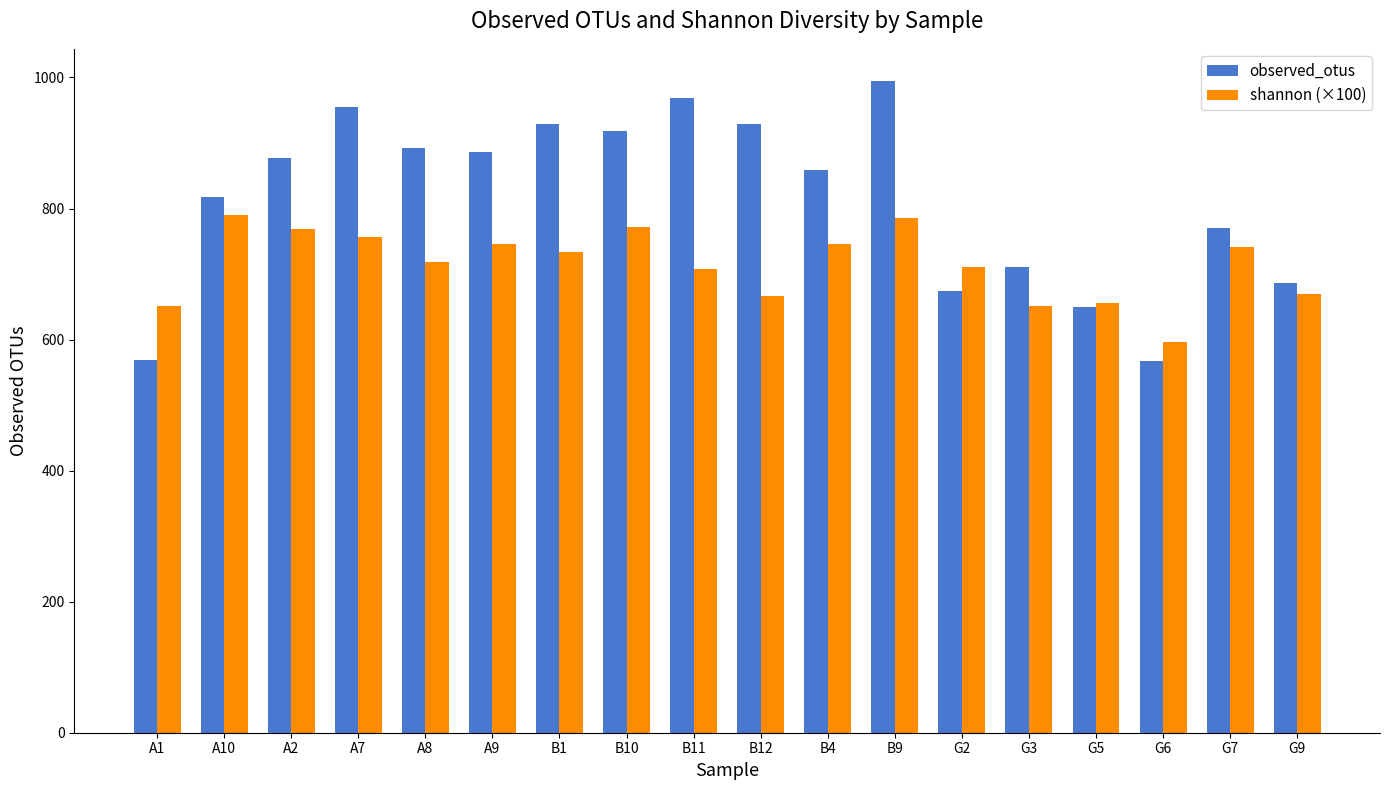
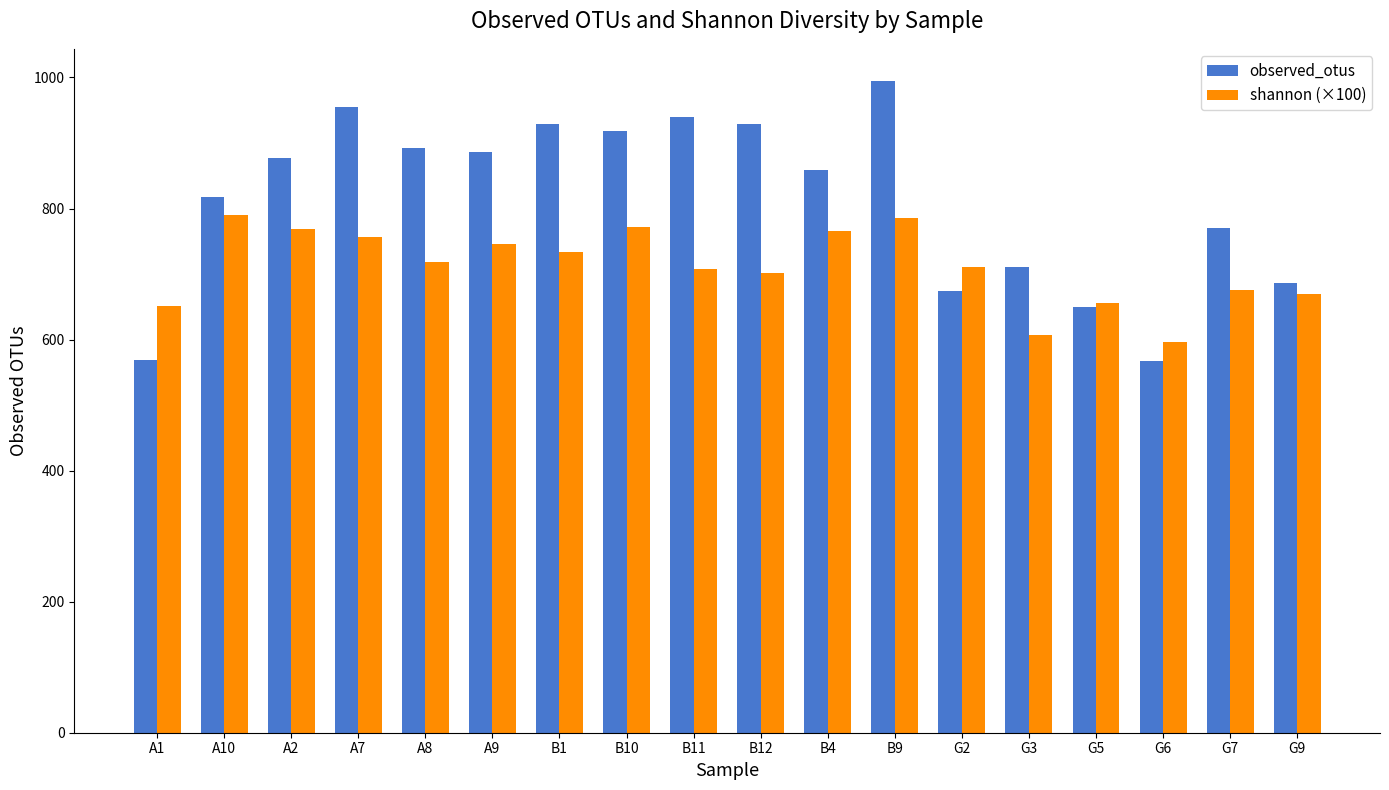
  {
    "observed_otus": {
      "A1": 570,
      "A10": 820,
      "A2": 880,
      "A7": 960,
      "A8": 890,
      "A9": 890,
      "B1": 930,
      "B10": 920,
-     "B11": 970,
+     "B11": 940,
      "B12": 930,
      "B4": 860,
      "B9": 990,
      "G2": 670,
      "G3": 710,
      "G5": 650,
      "G6": 570,
      "G7": 770,
      "G9": 690
    },
    "shannon (×100)": {
      "A1": 650,
      "A10": 790,
      "A2": 770,
      "A7": 760,
      "A8": 720,
      "A9": 750,
      "B1": 730,
      "B10": 770,
      "B11": 710,
-     "B12": 670,
-     "B4": 750,
+     "B12": 700,
+     "B4": 770,
      "B9": 790,
      "G2": 710,
-     "G3": 650,
+     "G3": 610,
      "G5": 660,
      "G6": 600,
-     "G7": 740,
+     "G7": 680,
      "G9": 670
    }
  }
